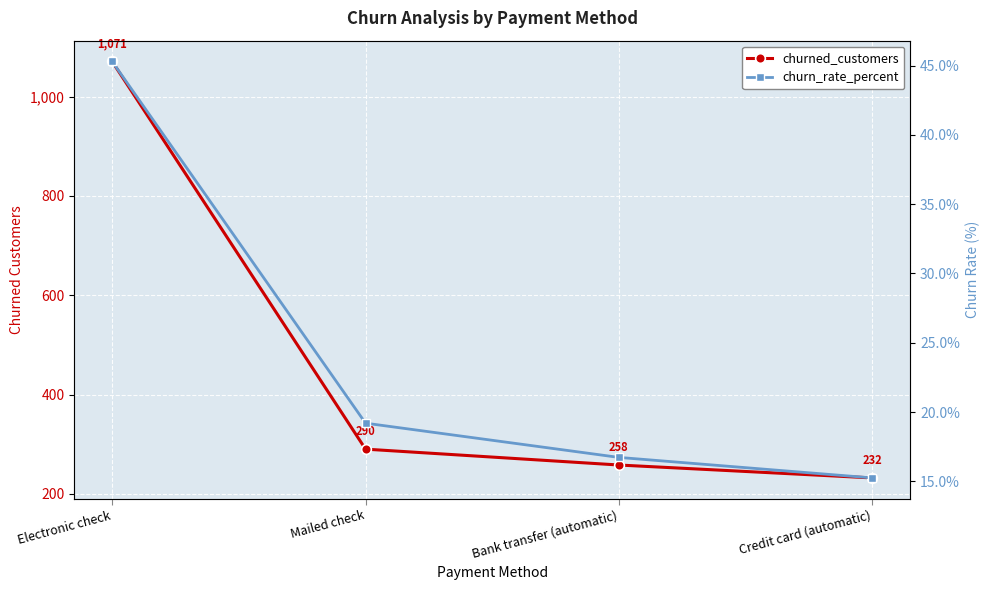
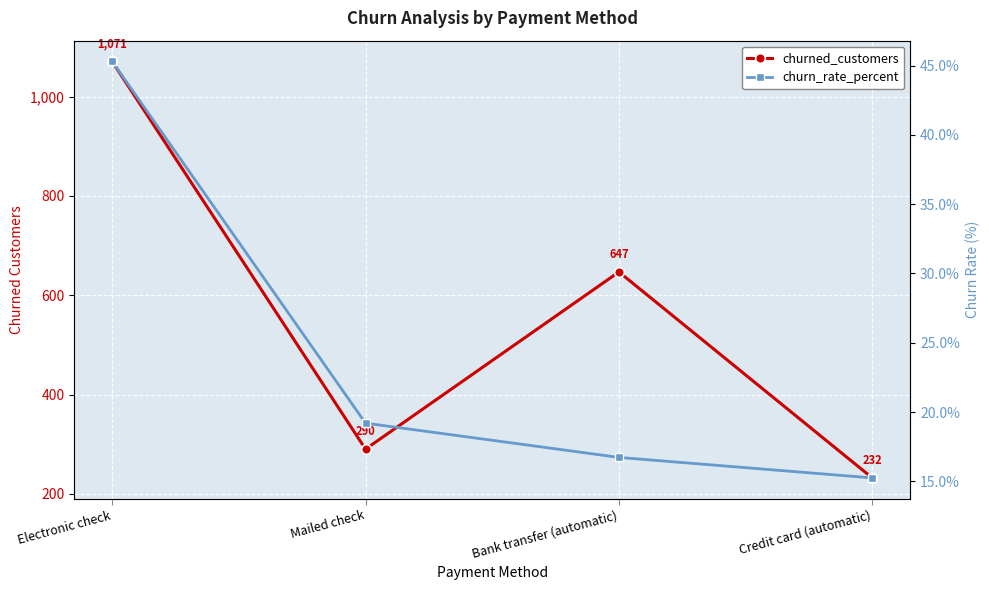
  {
    "churned_customers": {
      "Electronic check": "1,071",
-     "Bank transfer (automatic)": "258",
+     "Bank transfer (automatic)": "647",
      "Credit card (automatic)": "232"
    }
  }
